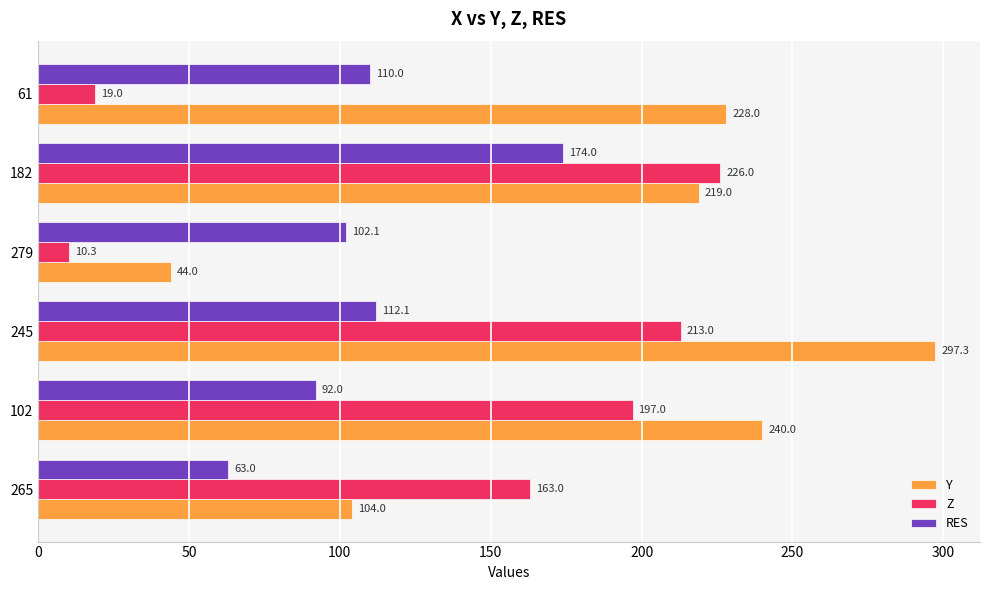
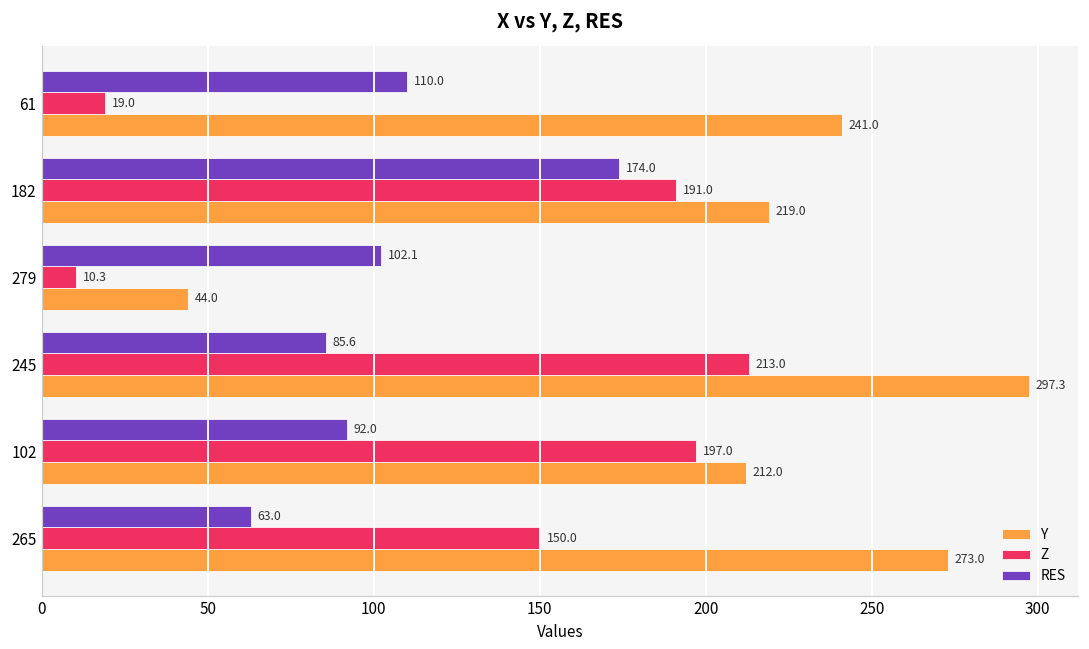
  {
    "Y": {
-     "61": 228.0,
+     "61": 241.0,
      "182": 219.0,
      "279": 44.0,
      "245": 297.3,
-     "102": 240.0,
-     "265": 104.0
+     "102": 212.0,
+     "265": 273.0
    },
    "Z": {
      "61": 19.0,
-     "182": 226.0,
+     "182": 191.0,
      "279": 10.3,
      "245": 213.0,
      "102": 197.0,
-     "265": 163.0
+     "265": 150.0
    },
    "RES": {
      "61": 110.0,
      "182": 174.0,
      "279": 102.1,
-     "245": 112.1,
+     "245": 85.6,
      "102": 92.0,
      "265": 63.0
    }
  }
